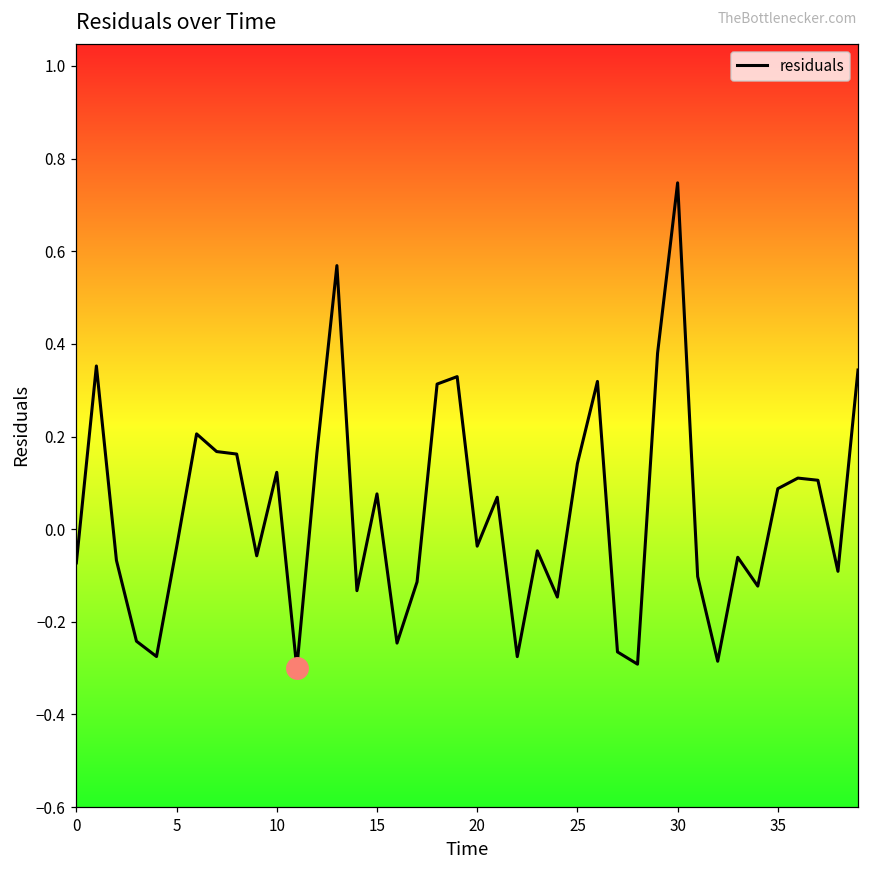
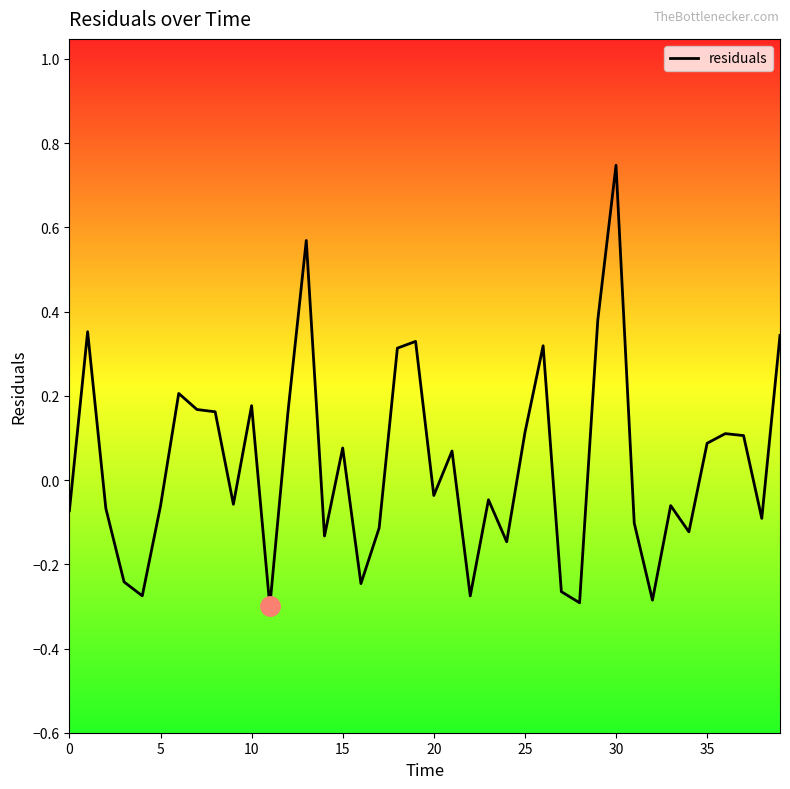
  {
    "residuals": {
      "0": -0.07,
-     "5": -0.04,
-     "10": 0.12,
+     "5": -0.06,
+     "10": 0.18,
      "15": 0.08,
      "20": -0.04,
-     "25": 0.14,
+     "25": 0.11,
      "30": 0.75,
      "35": 0.09
    }
  }
